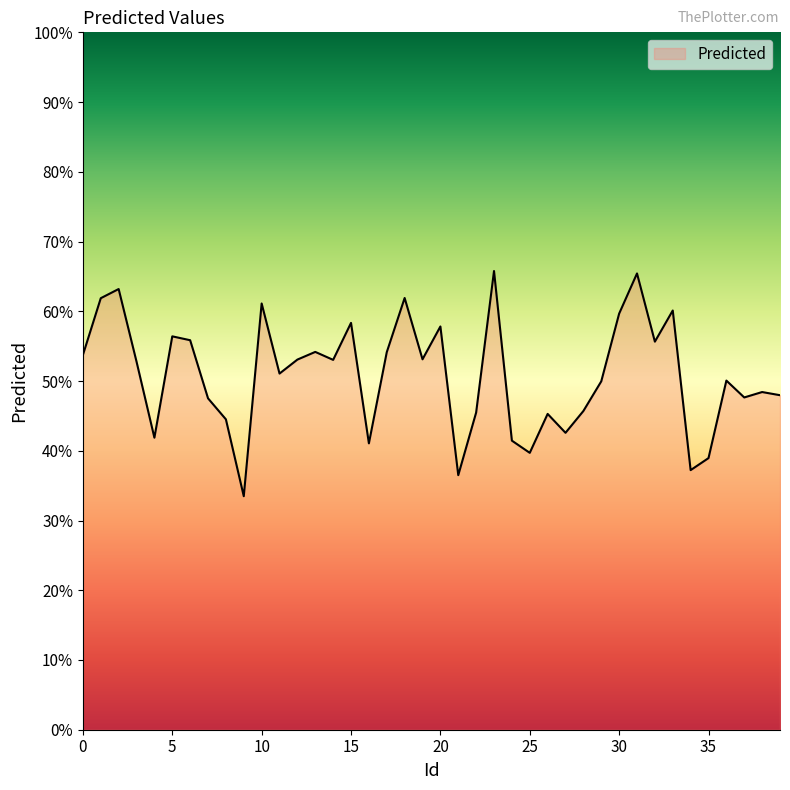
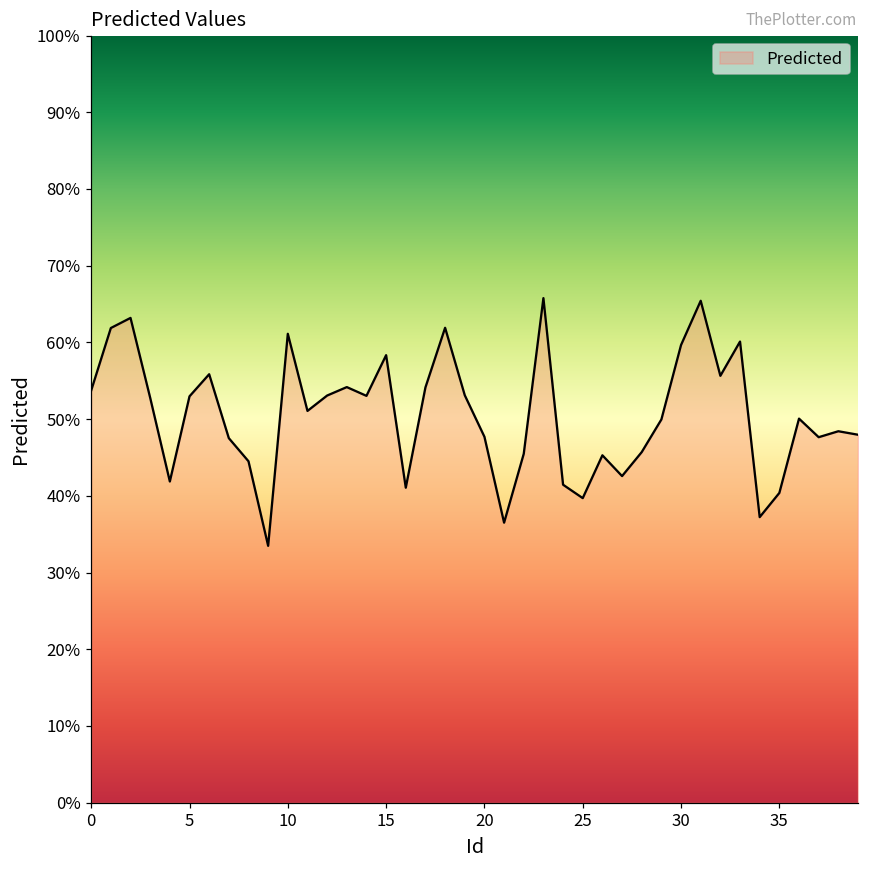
  {
    "0": "54%",
-   "5": "56%",
+   "5": "53%",
    "10": "61%",
    "15": "58%",
-   "20": "58%",
+   "20": "48%",
    "25": "40%",
    "30": "60%",
-   "35": "39%"
+   "35": "40%"
  }
